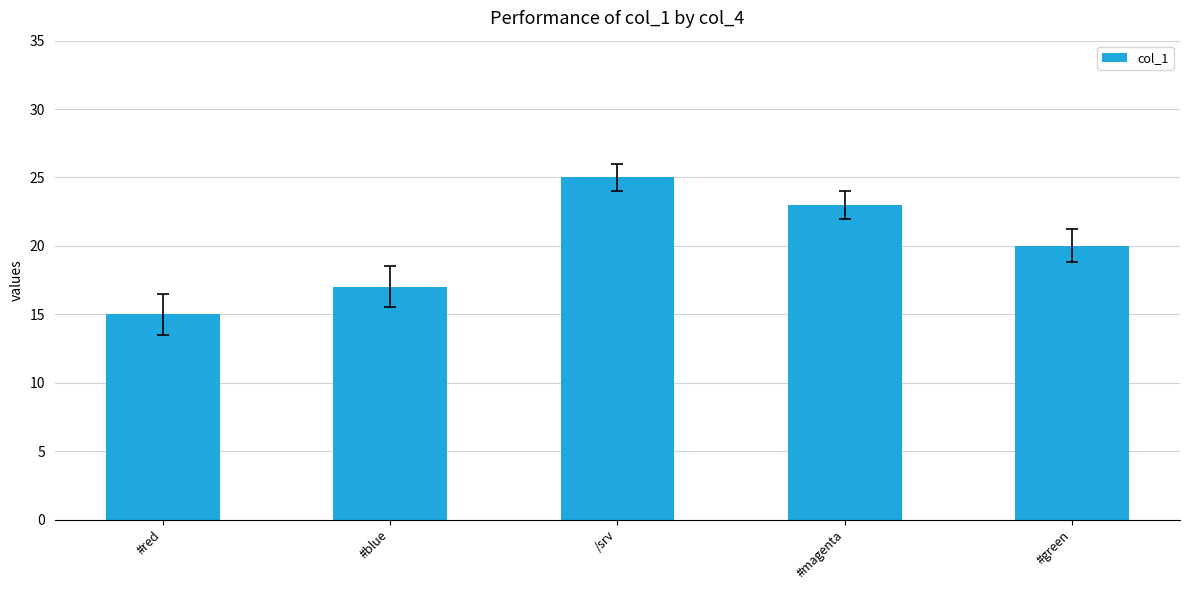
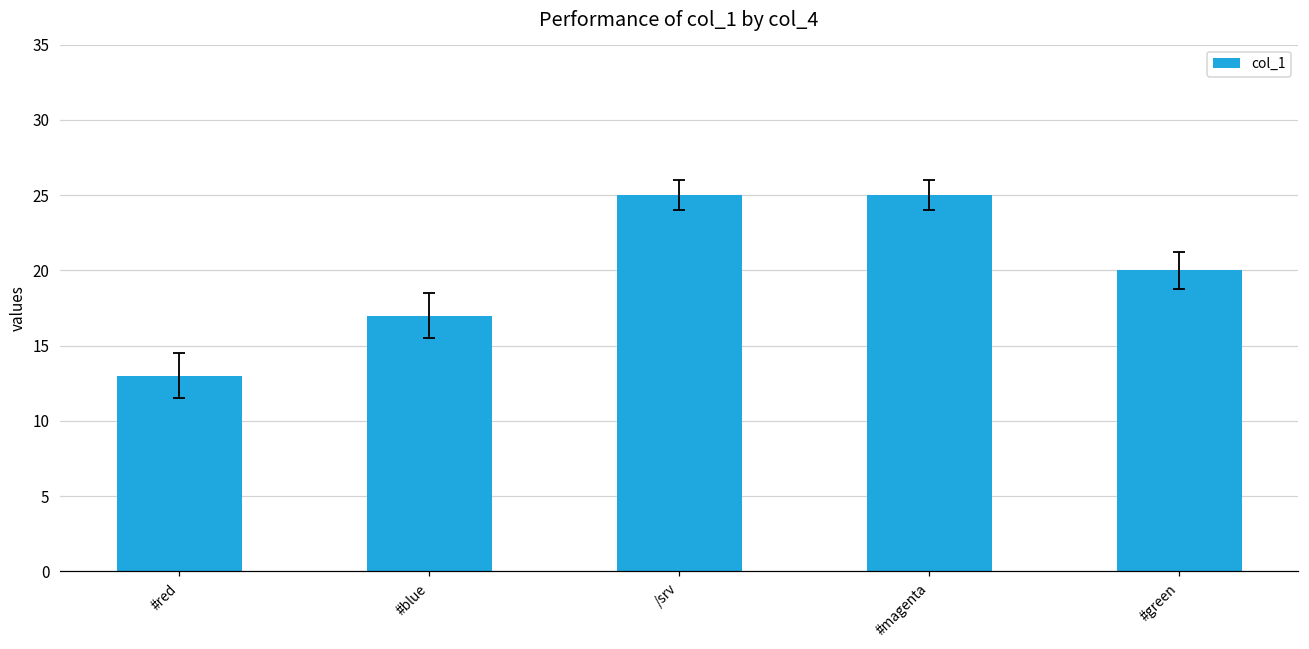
  {
    "col_1": {
-     "#red": 15,
+     "#red": 13,
      "#blue": 17,
      "/srv": 25,
-     "#magenta": 23,
+     "#magenta": 25,
      "#green": 20
    }
  }
